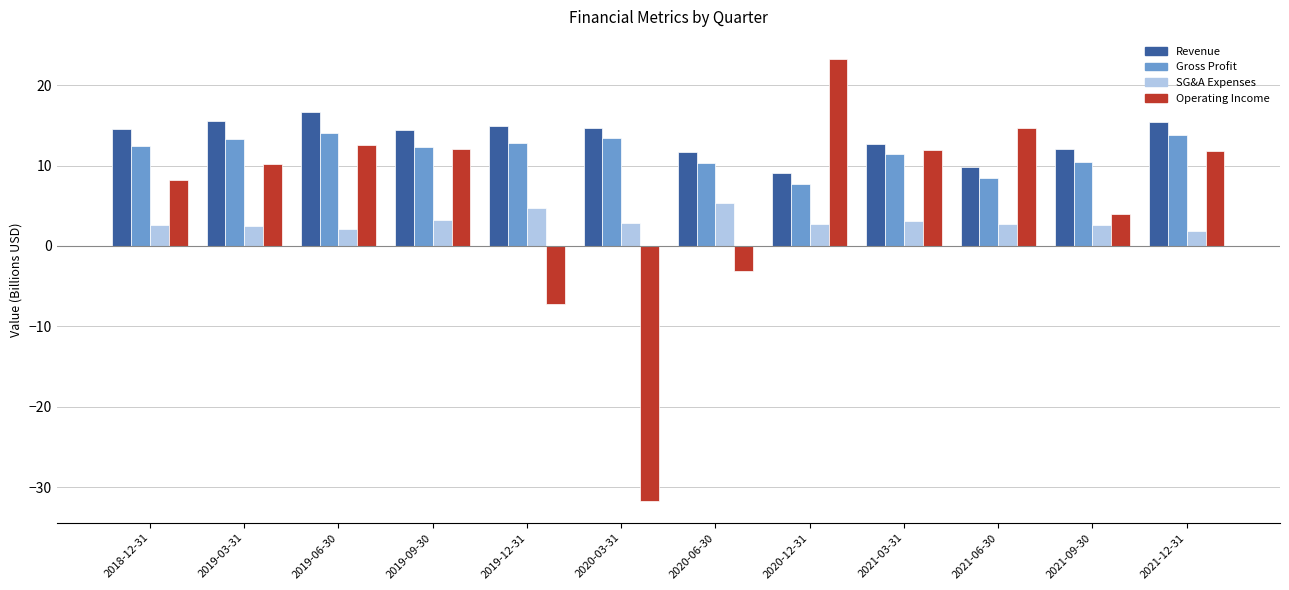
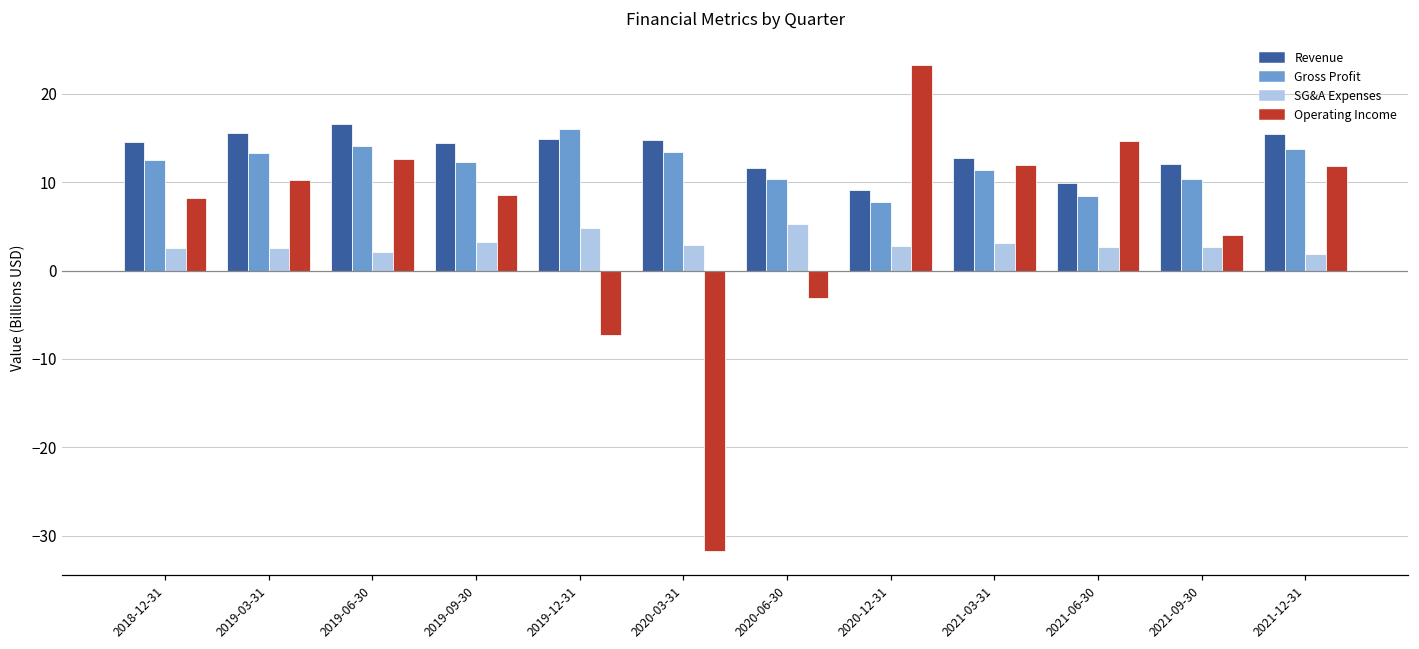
  {
    "Revenue": {
      "2018-12-31": 15,
      "2019-03-31": 16,
      "2019-06-30": 17,
      "2019-09-30": 14,
      "2019-12-31": 15,
      "2020-03-31": 15,
      "2020-06-30": 12,
      "2020-12-31": 9,
      "2021-03-31": 13,
      "2021-06-30": 10,
      "2021-09-30": 12,
      "2021-12-31": 15
    },
    "Gross Profit": {
      "2018-12-31": 12,
      "2019-03-31": 13,
      "2019-06-30": 14,
      "2019-09-30": 12,
-     "2019-12-31": 13,
+     "2019-12-31": 16,
      "2020-03-31": 13,
      "2020-06-30": 10,
      "2020-12-31": 8,
      "2021-03-31": 11,
      "2021-06-30": 8,
      "2021-09-30": 10,
      "2021-12-31": 14
    },
    "SG&A Expenses": {
      "2018-12-31": 3,
      "2019-03-31": 2,
      "2019-06-30": 2,
      "2019-09-30": 3,
      "2019-12-31": 5,
      "2020-03-31": 3,
      "2020-06-30": 5,
      "2020-12-31": 3,
      "2021-03-31": 3,
      "2021-06-30": 3,
      "2021-09-30": 3,
      "2021-12-31": 2
    },
    "Operating Income": {
      "2018-12-31": 8,
      "2019-03-31": 10,
      "2019-06-30": 13,
-     "2019-09-30": 12,
+     "2019-09-30": 9,
      "2019-12-31": -7,
      "2020-03-31": -32,
      "2020-06-30": -3,
      "2020-12-31": 23,
      "2021-03-31": 12,
      "2021-06-30": 15,
      "2021-09-30": 4,
      "2021-12-31": 12
    }
  }
